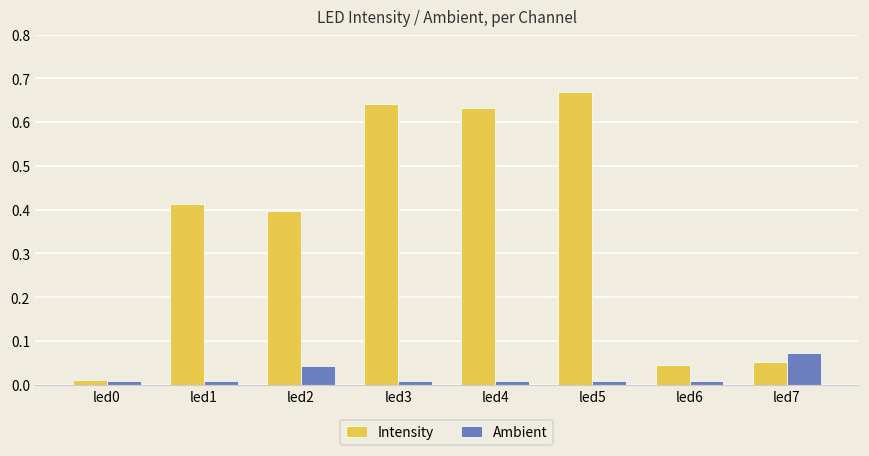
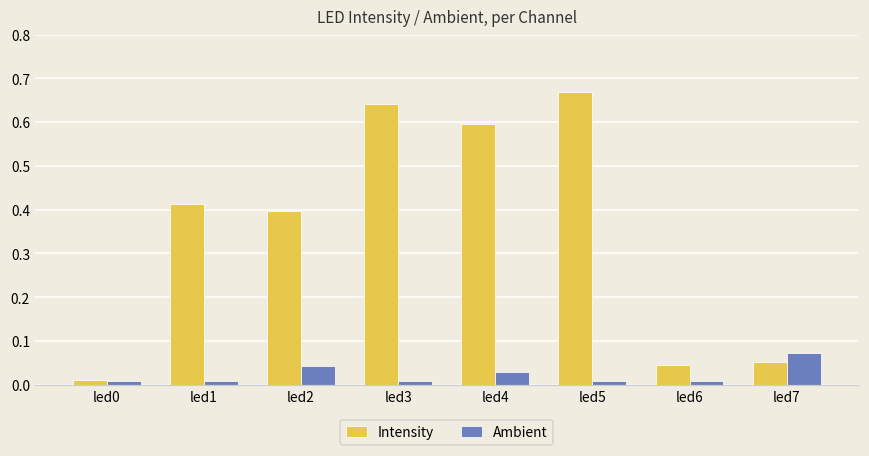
  {
    "Intensity": {
      "led0": 0.01,
      "led1": 0.41,
      "led2": 0.40,
      "led3": 0.64,
-     "led4": 0.63,
+     "led4": 0.60,
      "led5": 0.67,
      "led6": 0.05,
      "led7": 0.05
    },
    "Ambient": {
      "led0": 0.01,
      "led1": 0.01,
      "led2": 0.04,
      "led3": 0.01,
-     "led4": 0.01,
+     "led4": 0.03,
      "led5": 0.01,
      "led6": 0.01,
      "led7": 0.07
    }
  }
